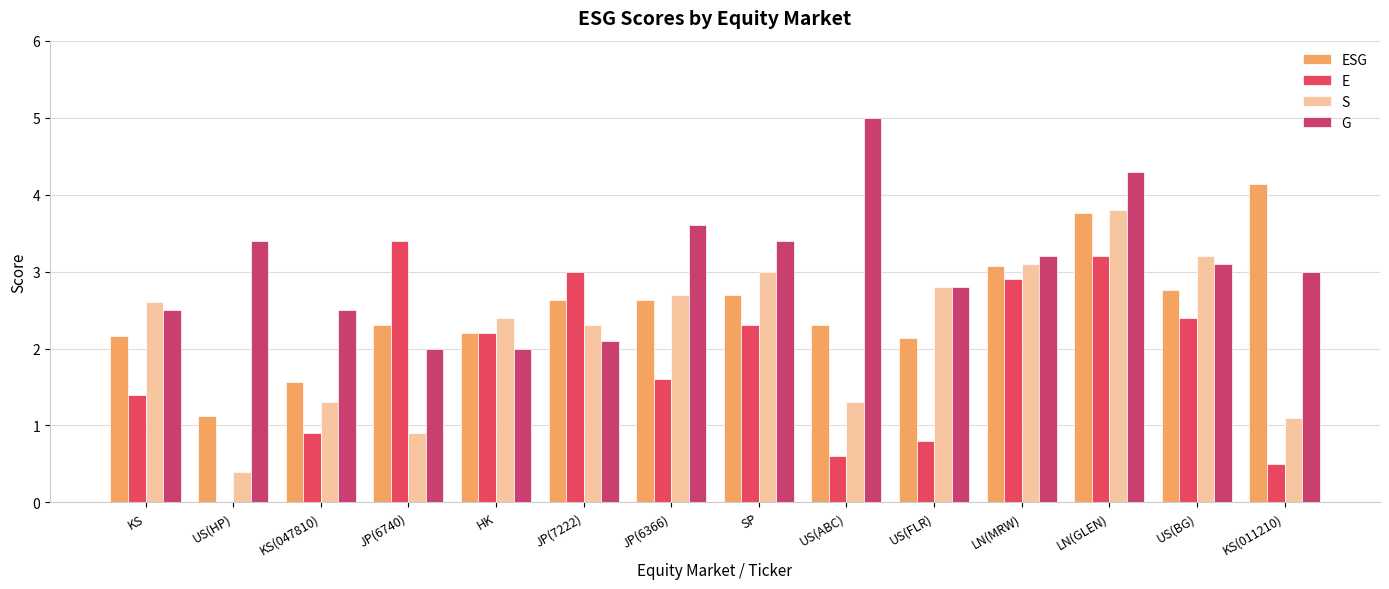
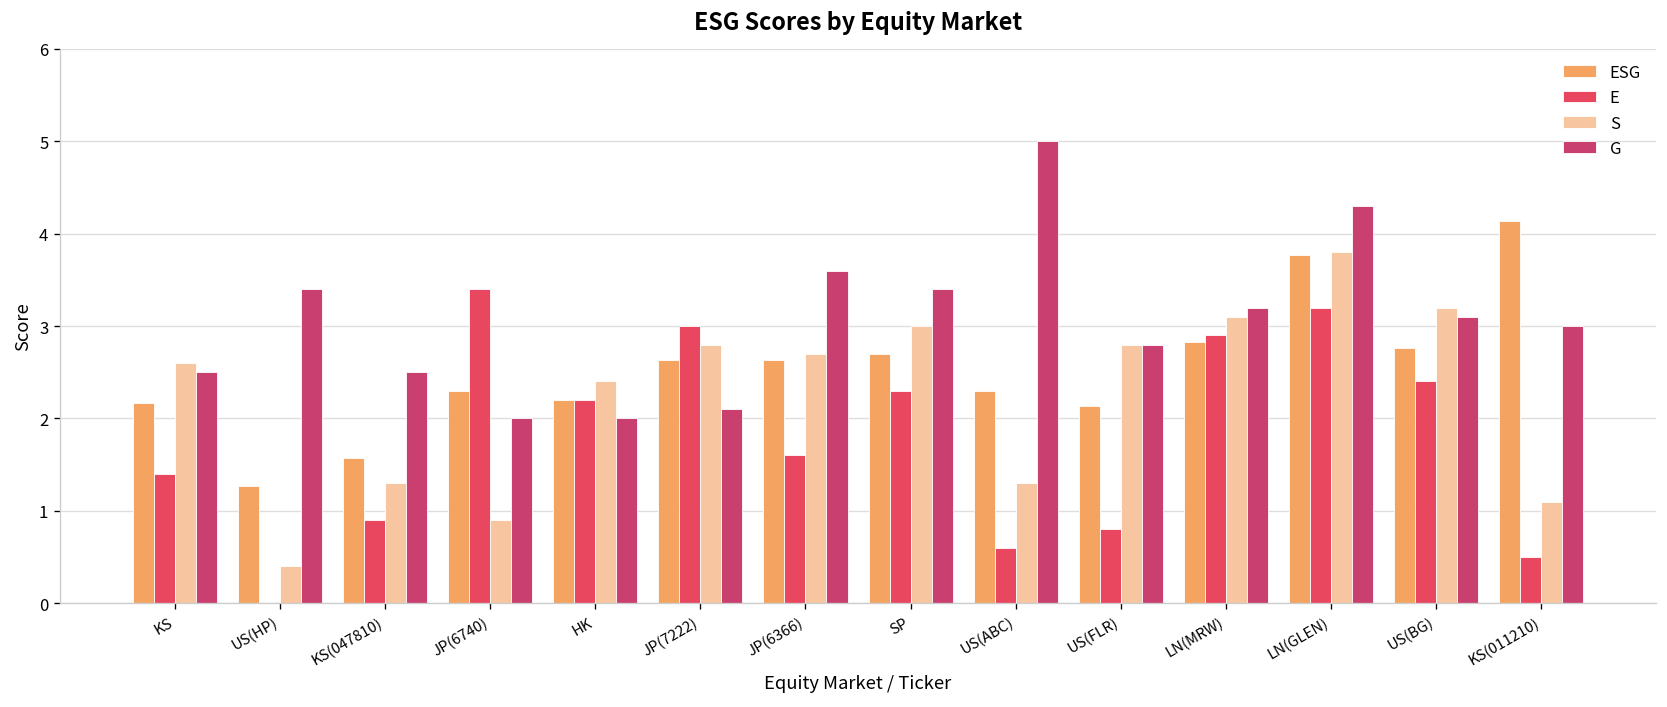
  {
    "ESG": {
      "KS": 2.2,
-     "US(HP)": 1.1,
+     "US(HP)": 1.3,
      "KS(047810)": 1.6,
      "JP(6740)": 2.3,
      "HK": 2.2,
      "JP(7222)": 2.6,
      "JP(6366)": 2.6,
      "SP": 2.7,
      "US(ABC)": 2.3,
      "US(FLR)": 2.1,
-     "LN(MRW)": 3.1,
+     "LN(MRW)": 2.8,
      "LN(GLEN)": 3.8,
      "US(BG)": 2.8,
      "KS(011210)": 4.1
    },
    "S": {
      "KS": 2.6,
      "US(HP)": 0.4,
      "KS(047810)": 1.3,
      "JP(6740)": 0.9,
      "HK": 2.4,
-     "JP(7222)": 2.3,
+     "JP(7222)": 2.8,
      "JP(6366)": 2.7,
      "SP": 3.0,
      "US(ABC)": 1.3,
      "US(FLR)": 2.8,
      "LN(MRW)": 3.1,
      "LN(GLEN)": 3.8,
      "US(BG)": 3.2,
      "KS(011210)": 1.1
    }
  }
